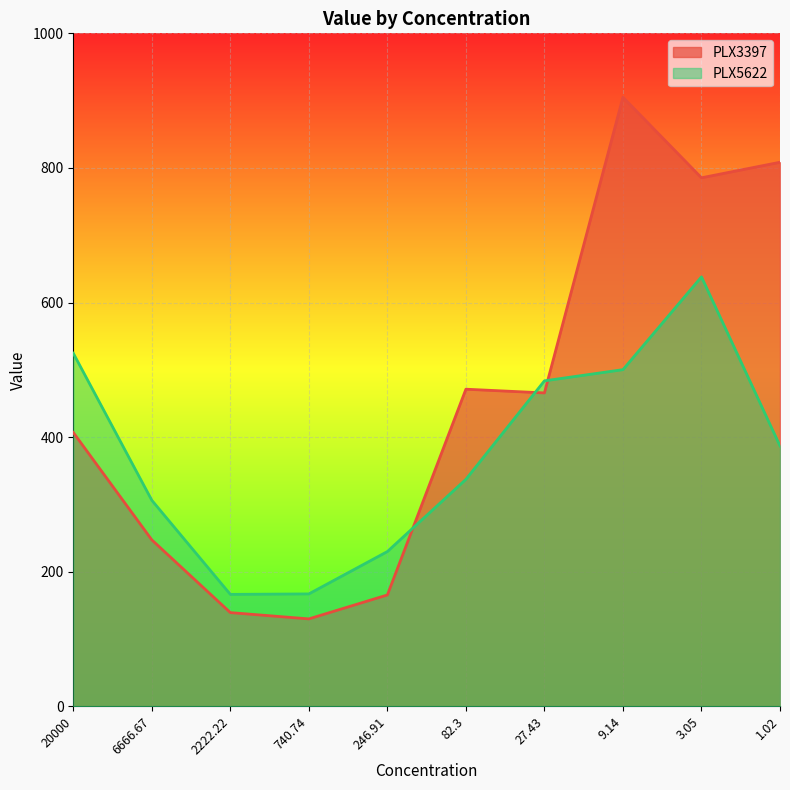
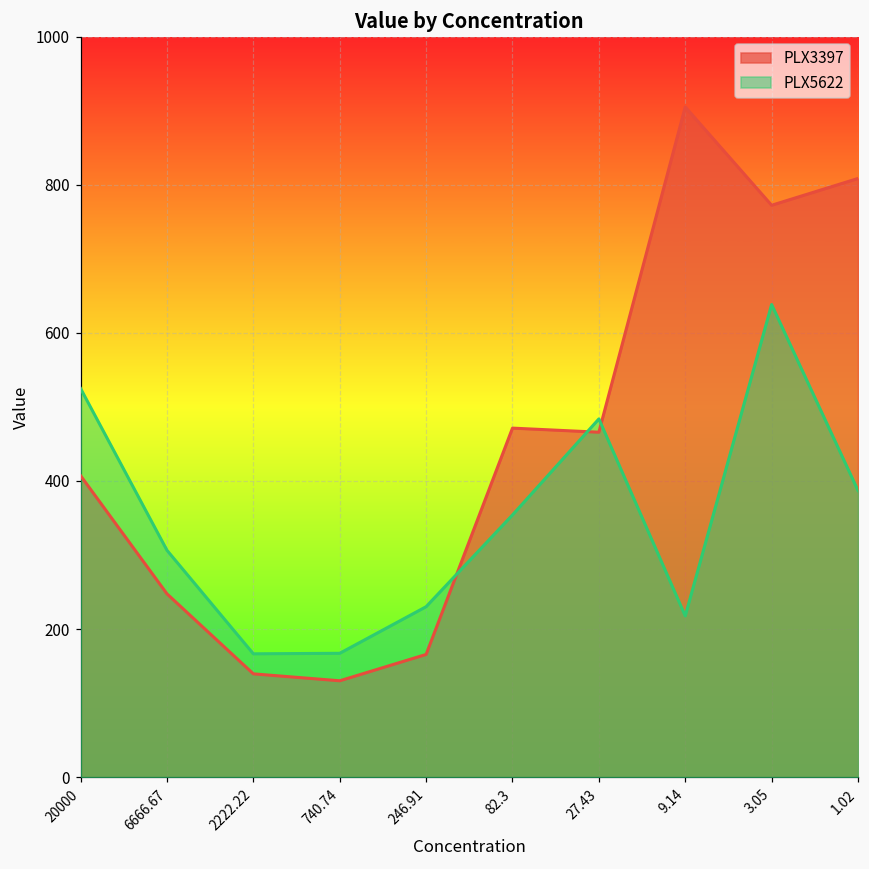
  {
    "PLX3397": {
      "20000": 410,
      "6666.67": 250,
      "2222.22": 140,
      "740.74": 130,
      "246.91": 170,
      "82.3": 470,
      "27.43": 470,
      "9.14": 910,
-     "3.05": 790,
+     "3.05": 770,
      "1.02": 810
    },
    "PLX5622": {
      "20000": 520,
      "6666.67": 310,
      "2222.22": 170,
      "740.74": 170,
      "246.91": 230,
-     "82.3": 340,
+     "82.3": 350,
      "27.43": 480,
-     "9.14": 500,
+     "9.14": 220,
      "3.05": 640,
      "1.02": 390
    }
  }
